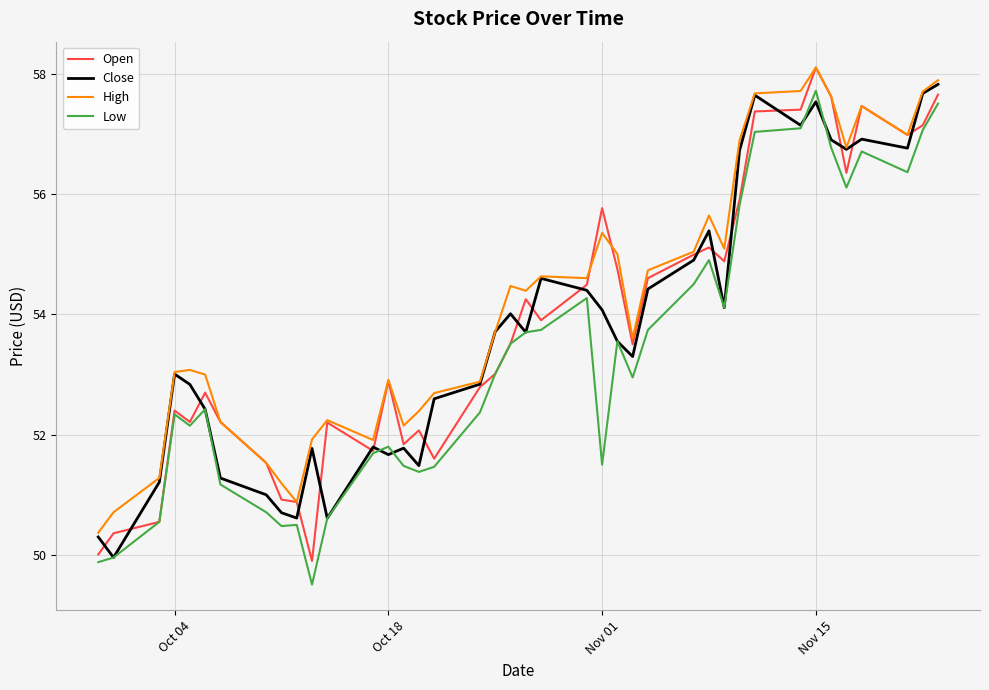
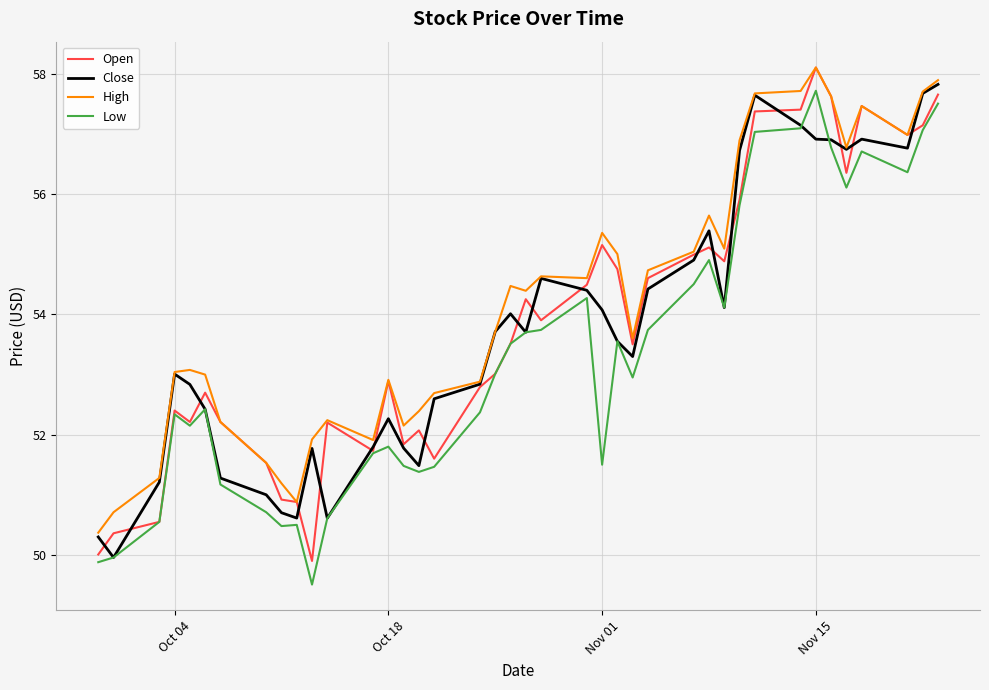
  {
    "Open": {
      "Oct 04": 52.4,
-     "Nov 01": 55.8
+     "Nov 01": 55.2
    },
    "Close": {
-     "Oct 18": 51.7,
+     "Oct 18": 52.3,
      "Nov 01": 54.1,
-     "Nov 15": 57.5
+     "Nov 15": 56.9
    },
    "High": {
      "Nov 01": 55.4
    },
    "Low": {
      "Oct 04": 52.3,
      "Oct 18": 51.8,
      "Nov 01": 51.5,
      "Nov 15": 57.7
    }
  }
